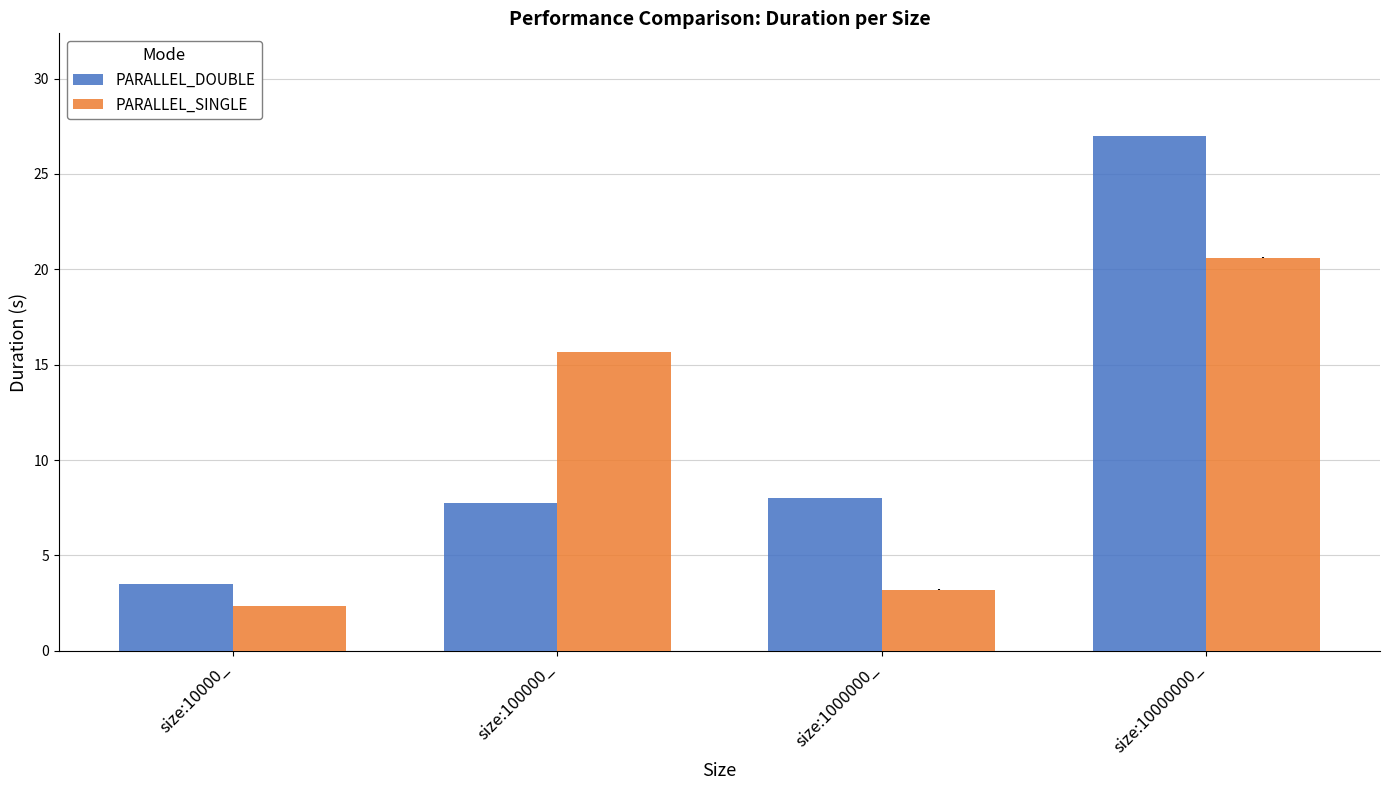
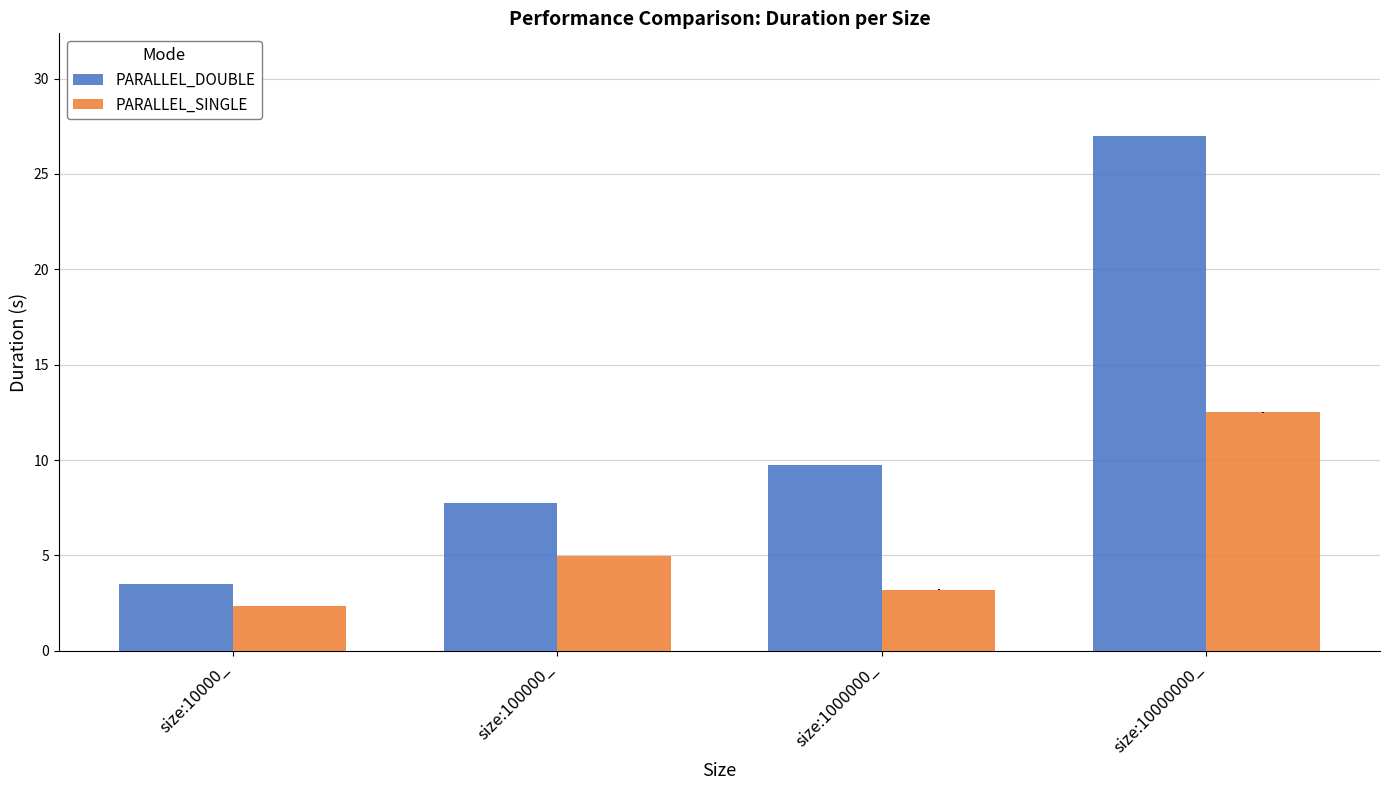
  {
    "PARALLEL_DOUBLE": {
      "size:10000_": 3.5,
      "size:100000_": 7.8,
-     "size:1000000_": 8.0,
+     "size:1000000_": 9.7,
      "size:10000000_": 27.0
    },
    "PARALLEL_SINGLE": {
      "size:10000_": 2.4,
-     "size:100000_": 15.7,
+     "size:100000_": 5.0,
      "size:1000000_": 3.2,
-     "size:10000000_": 20.6
+     "size:10000000_": 12.5
    }
  }
